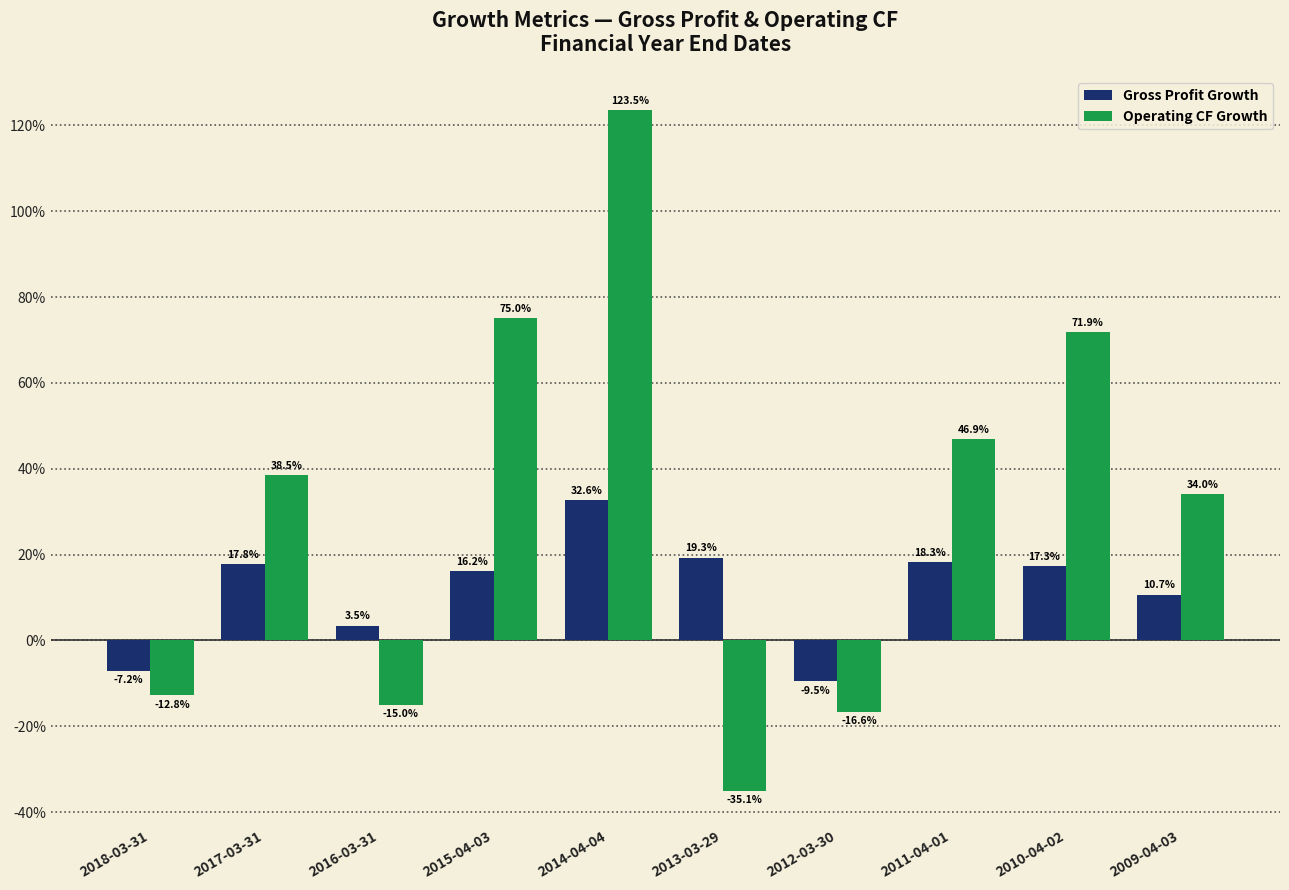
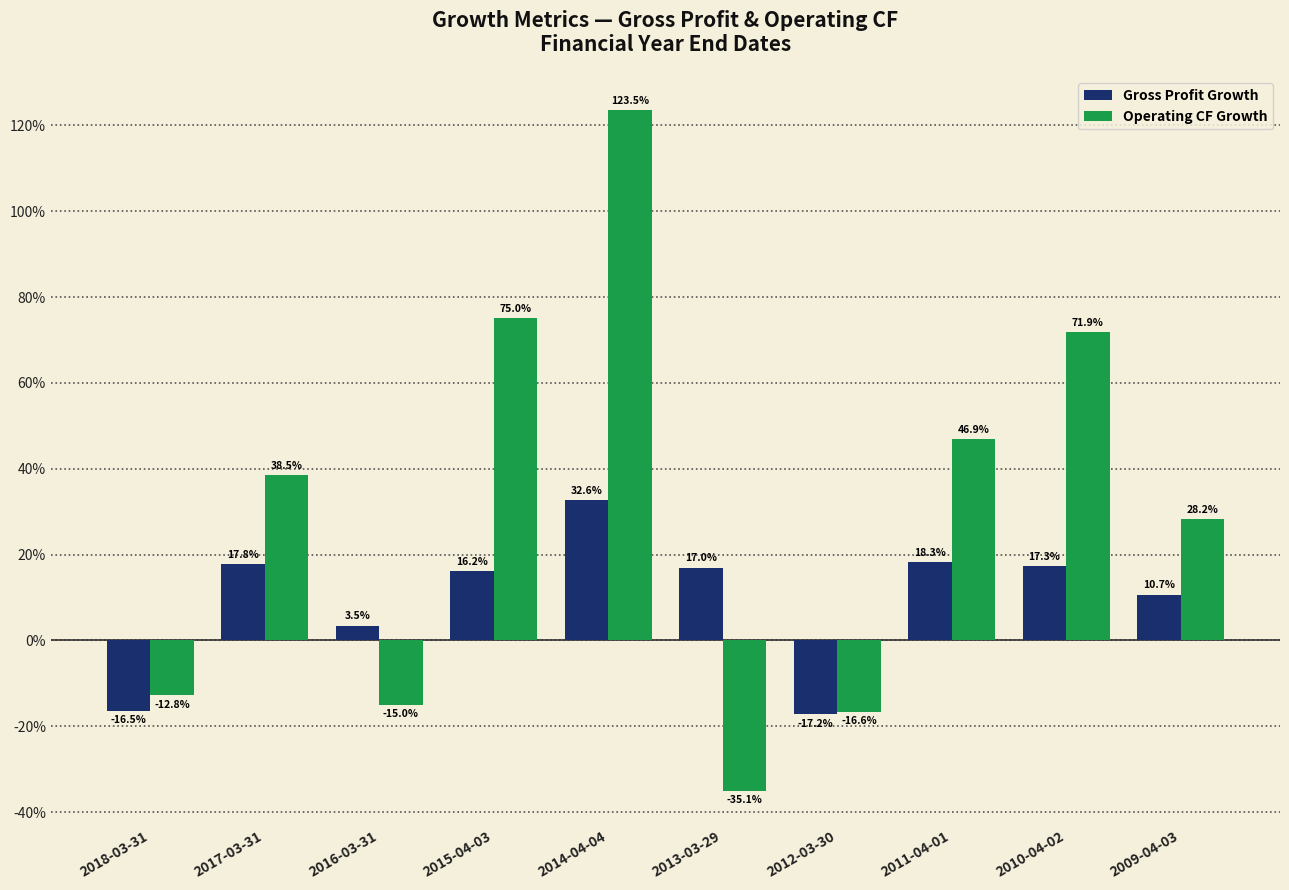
  {
    "Gross Profit Growth": {
-     "2018-03-31": "-7.2%",
+     "2018-03-31": "-16.5%",
      "2017-03-31": "17.8%",
      "2016-03-31": "3.5%",
      "2015-04-03": "16.2%",
      "2014-04-04": "32.6%",
-     "2013-03-29": "19.3%",
-     "2012-03-30": "-9.5%",
+     "2013-03-29": "17.0%",
+     "2012-03-30": "-17.2%",
      "2011-04-01": "18.3%",
      "2010-04-02": "17.3%",
      "2009-04-03": "10.7%"
    },
    "Operating CF Growth": {
      "2018-03-31": "-12.8%",
      "2017-03-31": "38.5%",
      "2016-03-31": "-15.0%",
      "2015-04-03": "75.0%",
      "2014-04-04": "123.5%",
      "2013-03-29": "-35.1%",
      "2012-03-30": "-16.6%",
      "2011-04-01": "46.9%",
      "2010-04-02": "71.9%",
-     "2009-04-03": "34.0%"
+     "2009-04-03": "28.2%"
    }
  }
